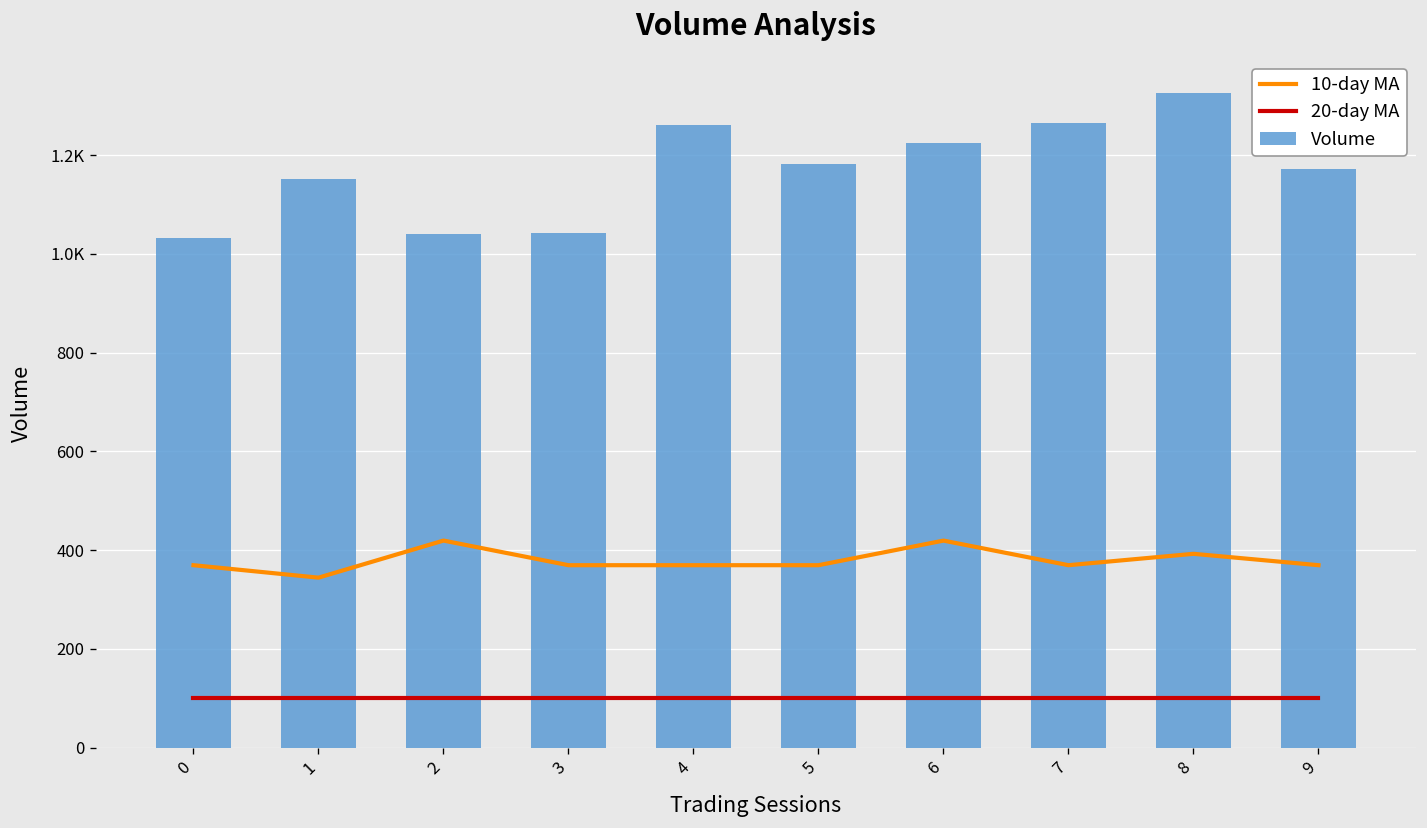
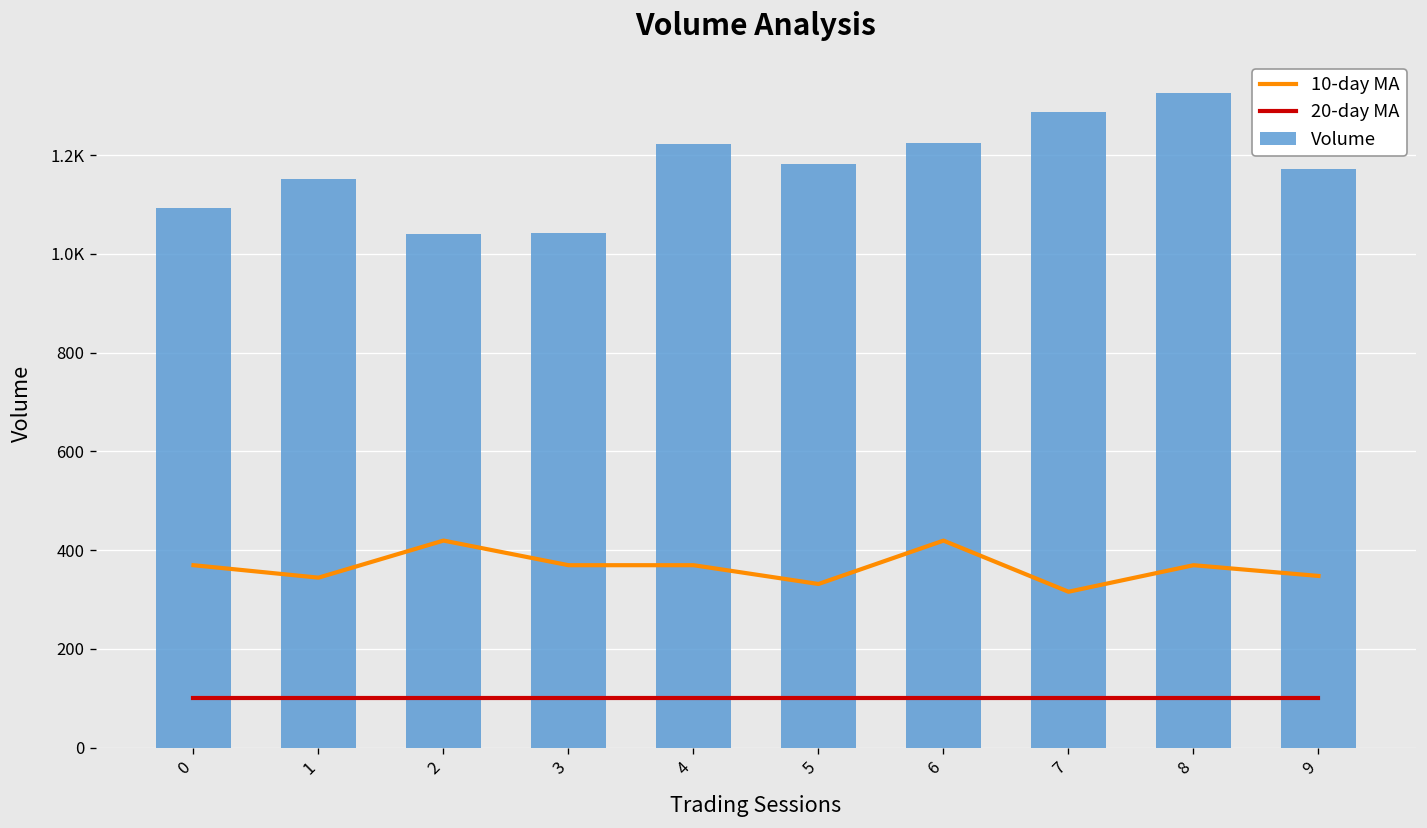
  {
    "Volume": {
-     "0": 1030,
+     "0": 1090,
      "1": 1150,
      "2": 1040,
      "3": 1040,
-     "4": 1260,
+     "4": 1220,
      "5": 1180,
      "6": 1230,
-     "7": 1270,
+     "7": 1290,
      "8": 1330,
      "9": 1170
    },
    "10-day MA": {
      "0": 370,
      "1": 340,
      "2": 420,
      "3": 370,
      "4": 370,
-     "5": 370,
+     "5": 330,
      "6": 420,
-     "7": 370,
-     "8": 390,
-     "9": 370
+     "7": 320,
+     "8": 370,
+     "9": 350
    },
    "20-day MA": {
      "0": 100,
      "1": 100,
      "2": 100,
      "3": 100,
      "4": 100,
      "5": 100,
      "6": 100,
      "7": 100,
      "8": 100,
      "9": 100
    }
  }
